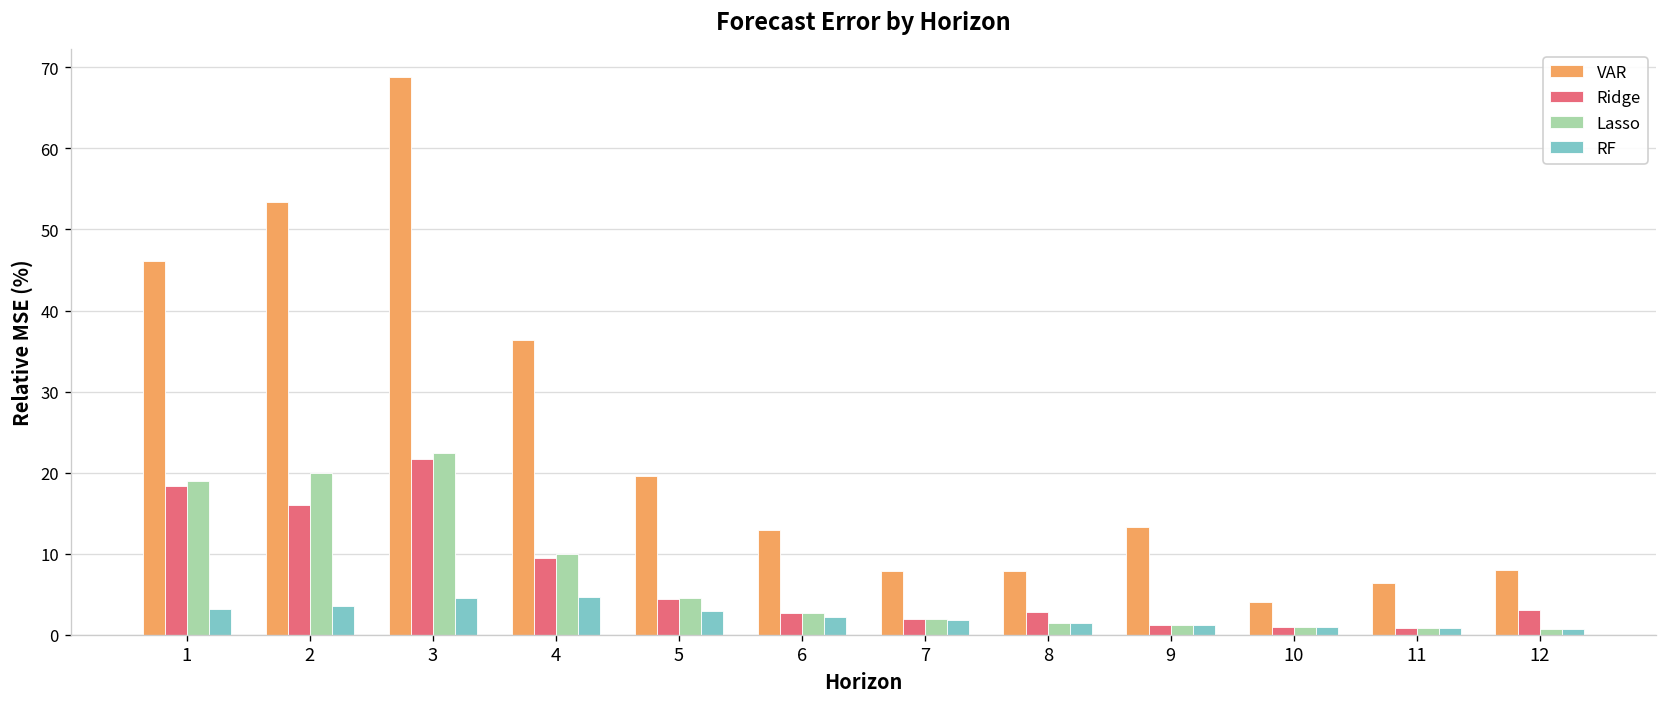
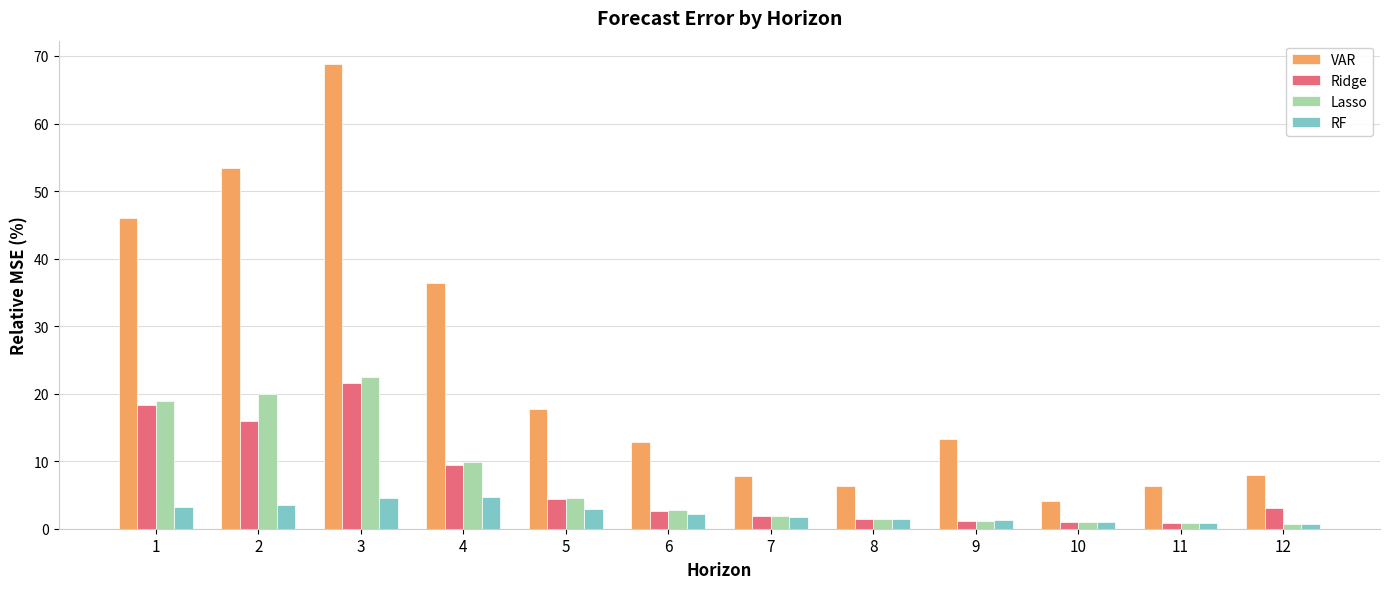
  {
    "VAR": {
      "1": 46,
      "2": 53,
      "3": 69,
      "4": 36,
-     "5": 20,
+     "5": 18,
      "6": 13,
      "7": 8,
-     "8": 8,
+     "8": 6,
      "9": 13,
      "10": 4,
      "11": 6,
      "12": 8
    },
    "Ridge": {
      "1": 18,
      "2": 16,
      "3": 22,
      "4": 9,
      "5": 4,
      "6": 3,
      "7": 2,
-     "8": 3,
+     "8": 1,
      "9": 1,
      "10": 1,
      "11": 1,
      "12": 3
    }
  }
